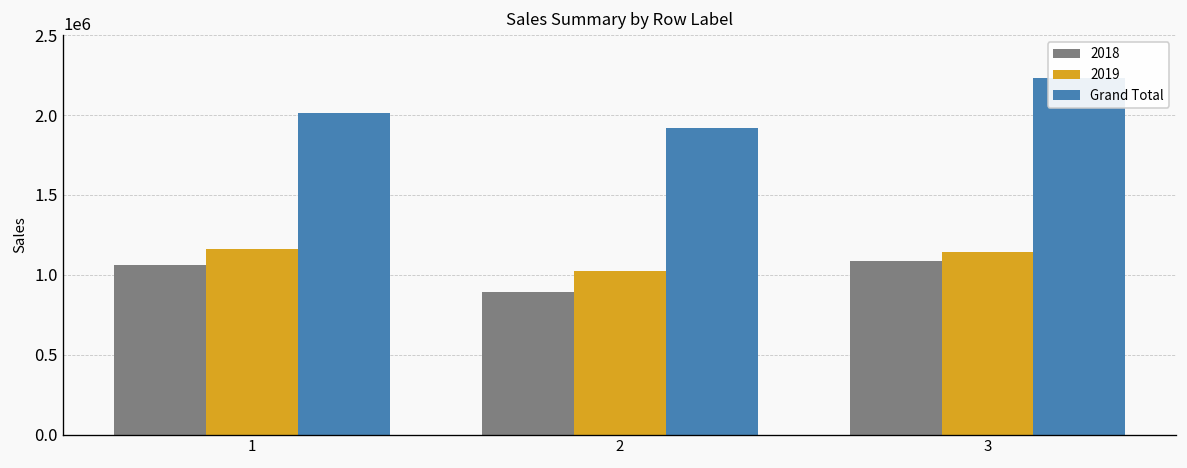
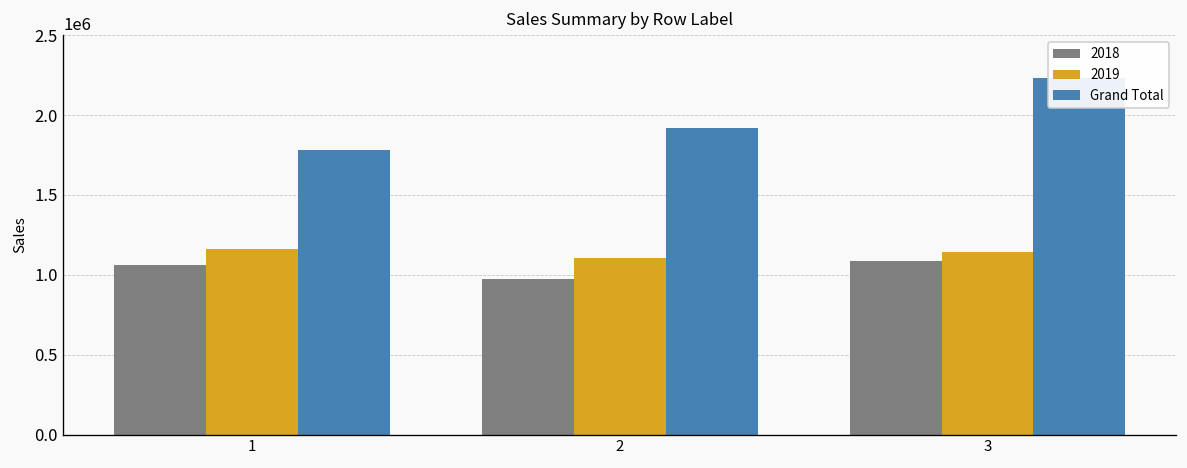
  {
    "2018": {
      "1": 1060000,
-     "2": 890000,
+     "2": 980000,
      "3": 1090000
    },
    "2019": {
      "1": 1160000,
-     "2": 1020000,
+     "2": 1100000,
      "3": 1140000
    },
    "Grand Total": {
-     "1": 2010000,
+     "1": 1780000,
      "2": 1920000
    }
  }
